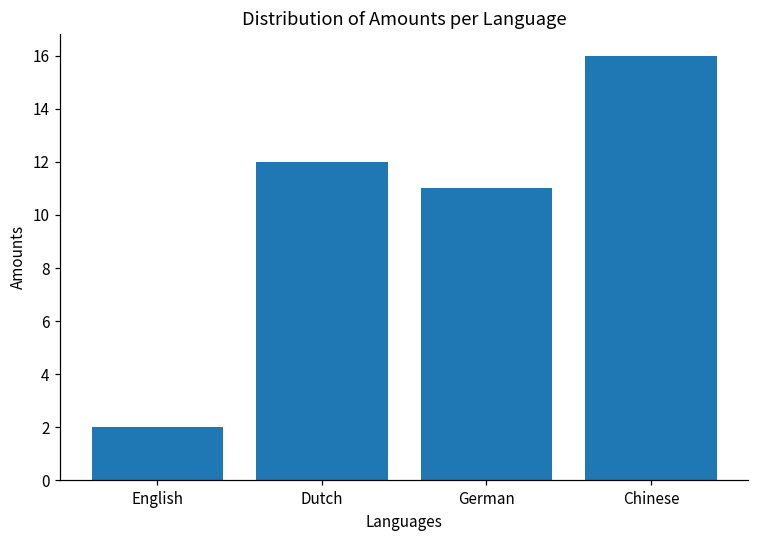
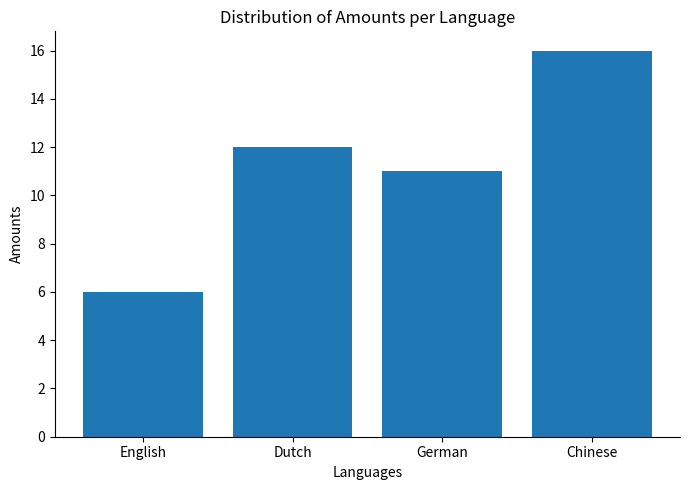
  {
-   "English": 2,
+   "English": 6,
    "Dutch": 12,
    "German": 11,
    "Chinese": 16
  }
